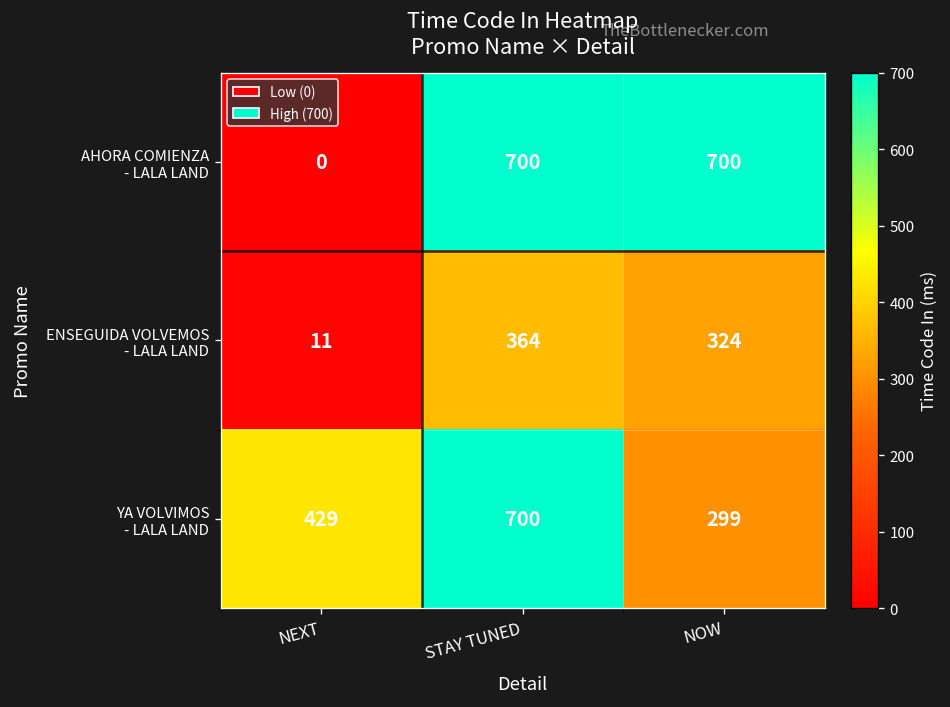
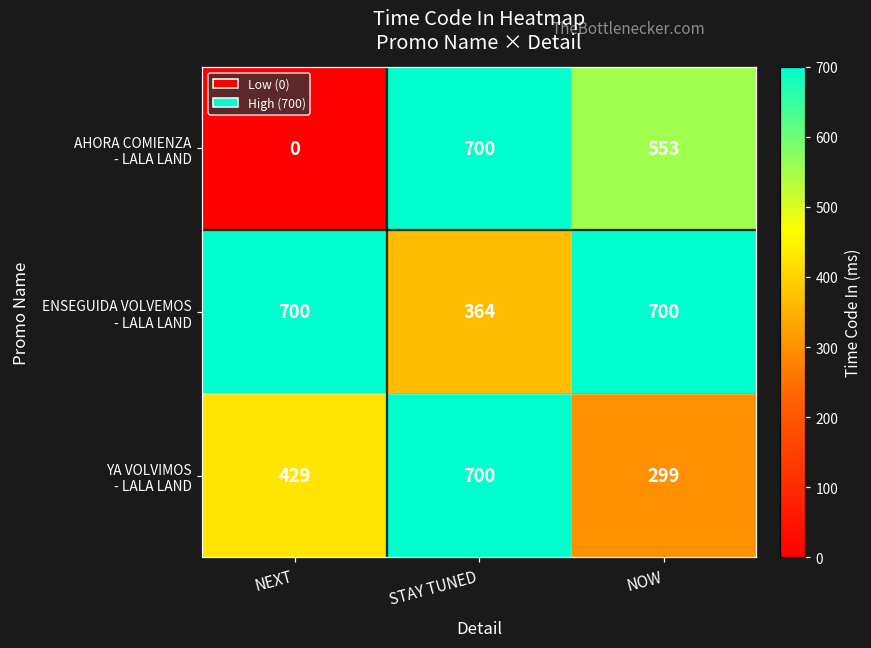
  {
    "AHORA COMIENZA - LALA LAND": {
      "NEXT": 0,
      "STAY TUNED": 700,
-     "NOW": 700
+     "NOW": 553
    },
    "ENSEGUIDA VOLVEMOS - LALA LAND": {
-     "NEXT": 11,
+     "NEXT": 700,
      "STAY TUNED": 364,
-     "NOW": 324
+     "NOW": 700
    },
    "YA VOLVIMOS - LALA LAND": {
      "NEXT": 429,
      "STAY TUNED": 700,
      "NOW": 299
    }
  }
